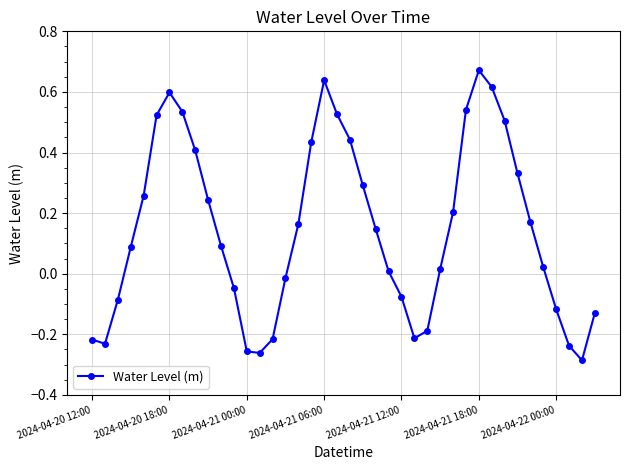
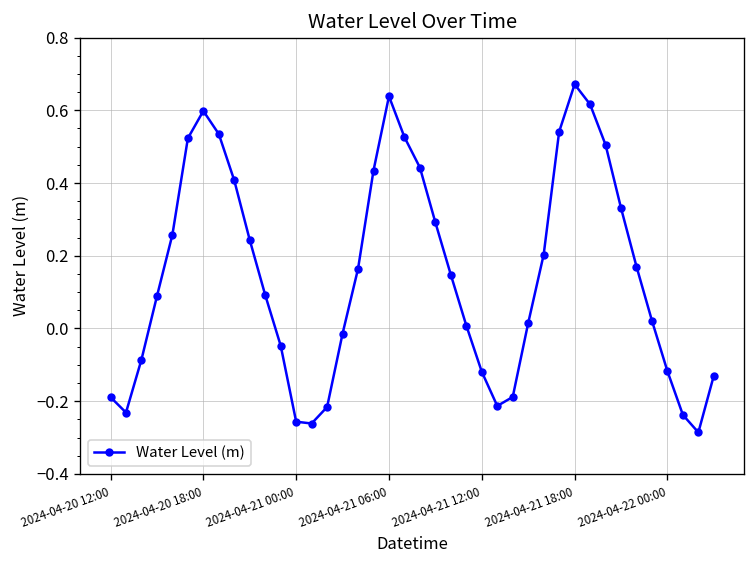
  {
-   "2024-04-20 12:00": -0.22,
+   "2024-04-20 12:00": -0.19,
    "2024-04-20 18:00": 0.60,
    "2024-04-21 00:00": -0.26,
    "2024-04-21 06:00": 0.64,
-   "2024-04-21 12:00": -0.08,
+   "2024-04-21 12:00": -0.12,
    "2024-04-21 18:00": 0.67,
    "2024-04-22 00:00": -0.12
  }
